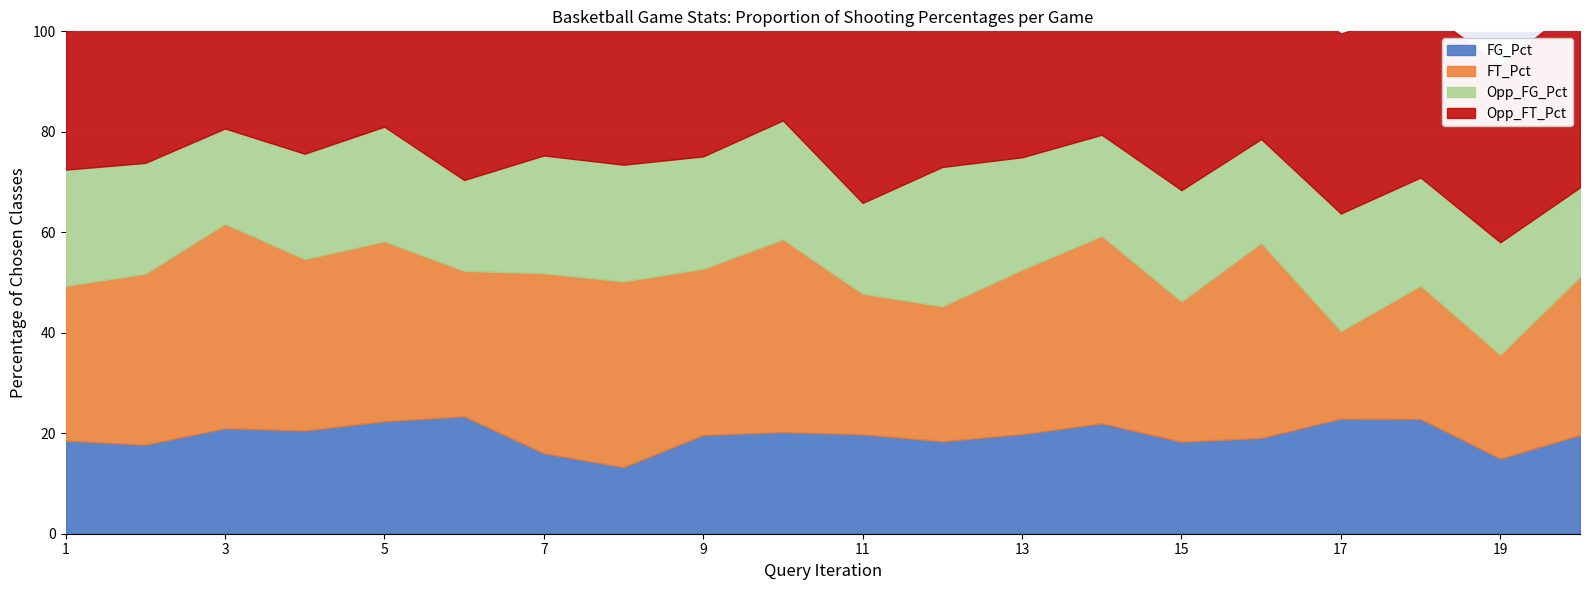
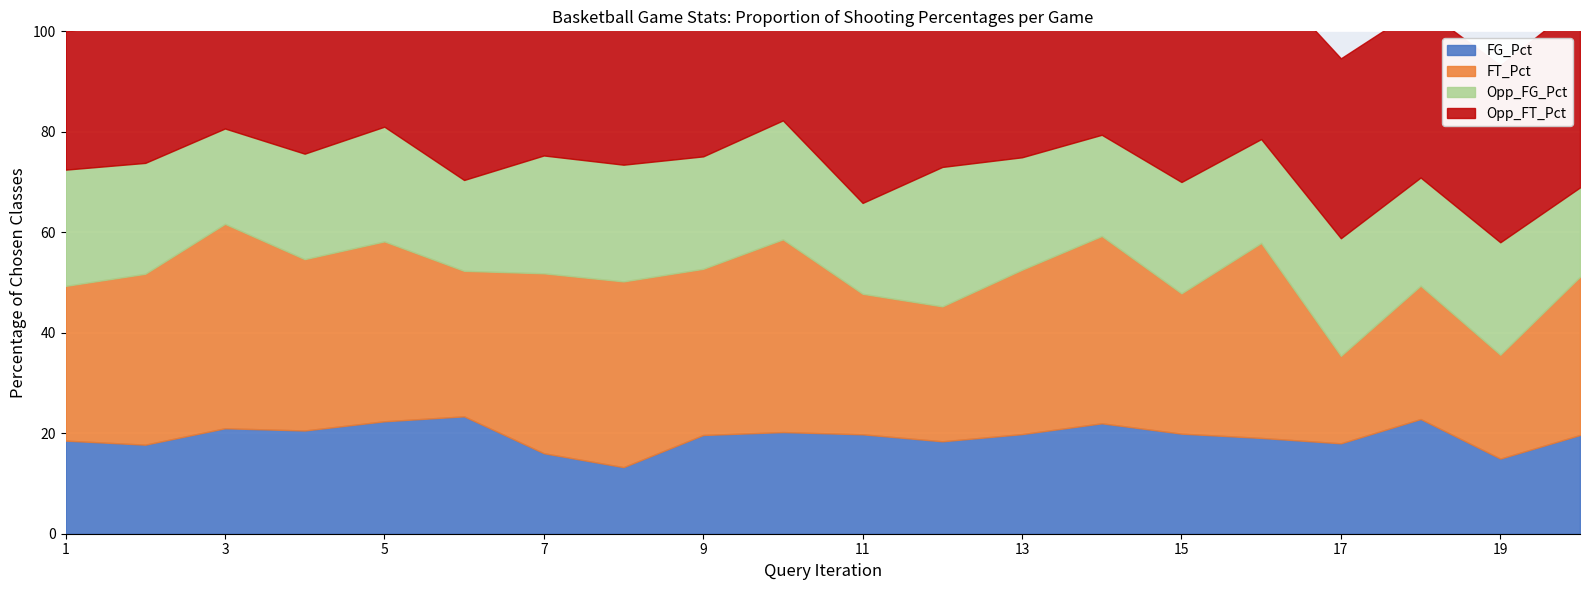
  {
    "FG_Pct": {
      "1": 19,
      "3": 21,
      "5": 22,
      "7": 16,
      "9": 20,
      "11": 20,
      "13": 20,
-     "15": 18,
-     "17": 23,
+     "15": 20,
+     "17": 18,
      "19": 15
    },
    "FT_Pct": {
      "1": 31,
      "3": 41,
      "5": 36,
      "7": 36,
      "9": 33,
      "11": 28,
      "13": 33,
      "15": 28,
      "17": 17,
      "19": 21
    },
    "Opp_FG_Pct": {
      "1": 23,
      "3": 19,
      "5": 23,
      "7": 23,
      "9": 22,
      "11": 18,
      "13": 22,
      "15": 22,
      "17": 23,
      "19": 22
    },
    "Opp_FT_Pct": {
      "1": 28,
      "17": 36
    }
  }
